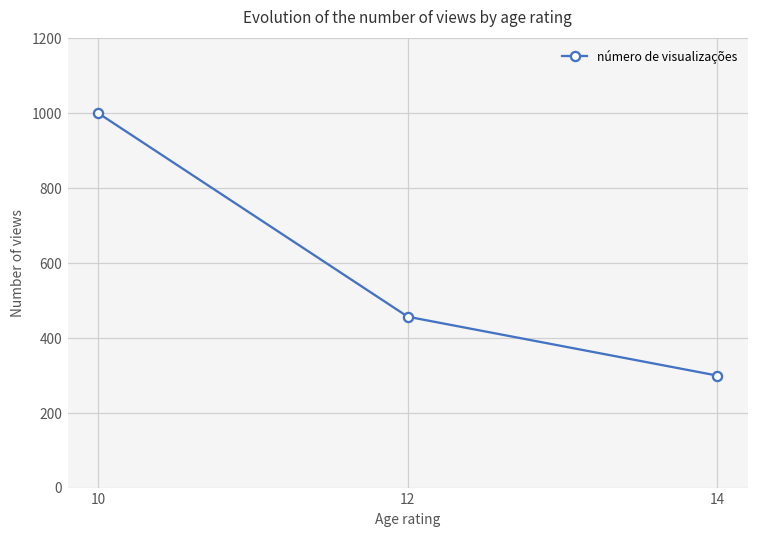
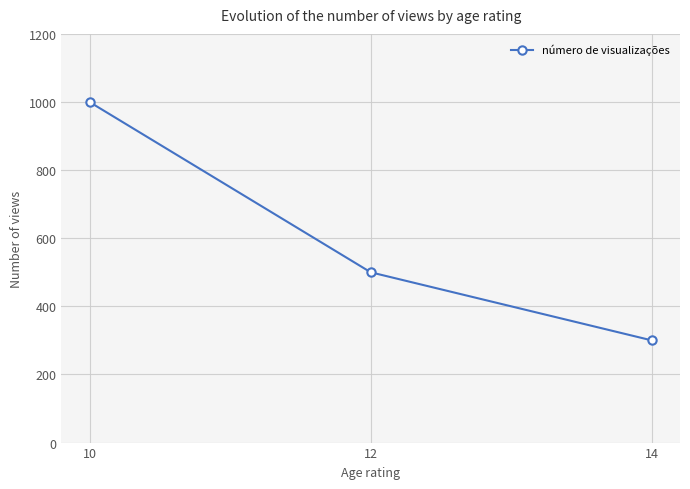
  {
    "10": 1000,
-   "12": 460,
+   "12": 500,
    "14": 300
  }
